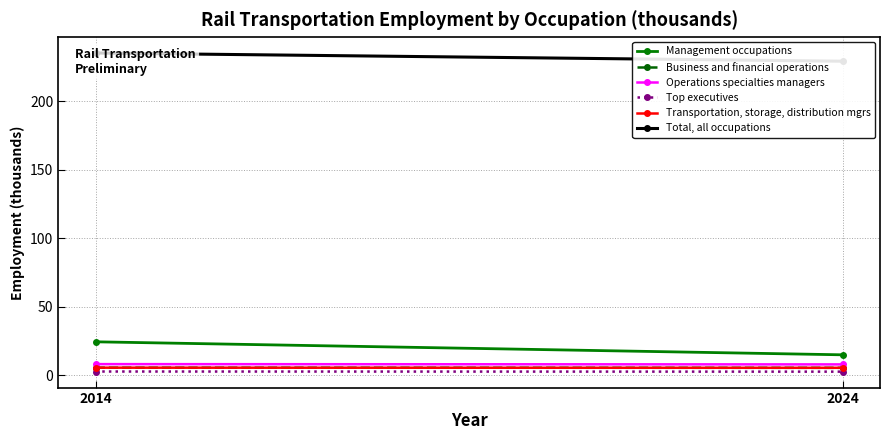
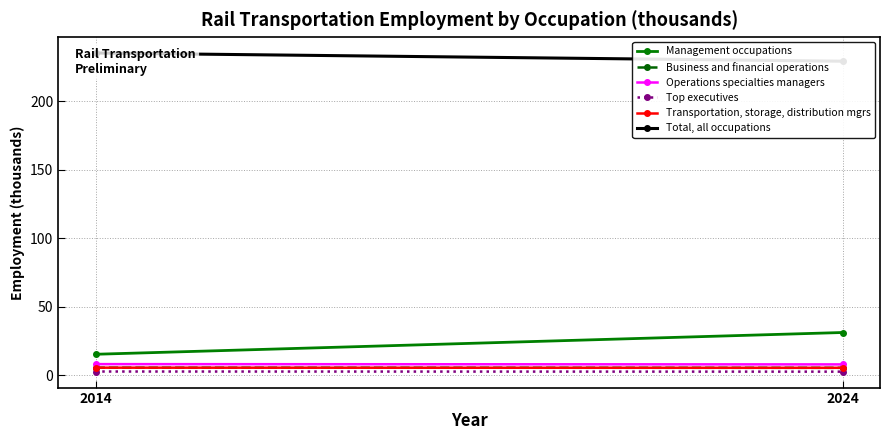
  {
    "Management occupations": {
-     "2014": 24,
-     "2024": 15
+     "2014": 15,
+     "2024": 31
    },
    "Transportation, storage, distribution mgrs": {
      "2014": 5,
      "2024": 5
    },
    "Operations specialties managers": {
      "2014": 8,
      "2024": 8
    },
    "Top executives": {
      "2014": 3,
      "2024": 3
    }
  }
